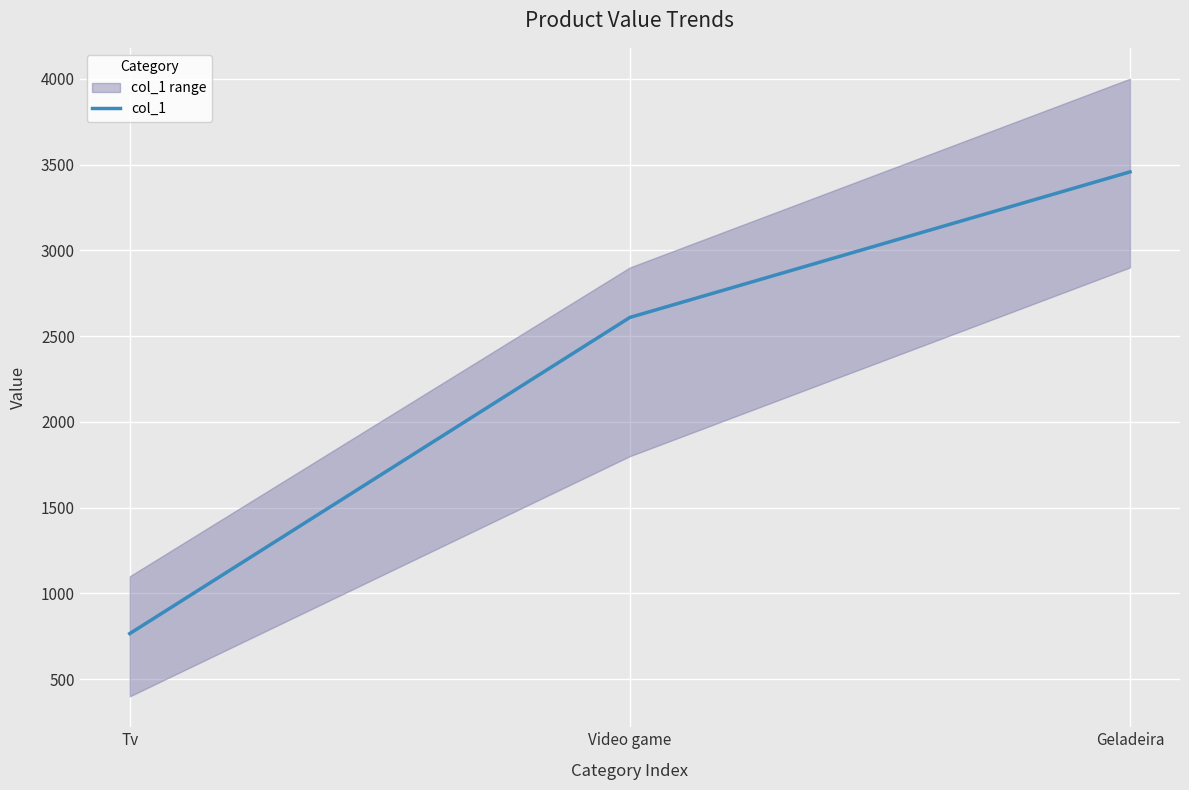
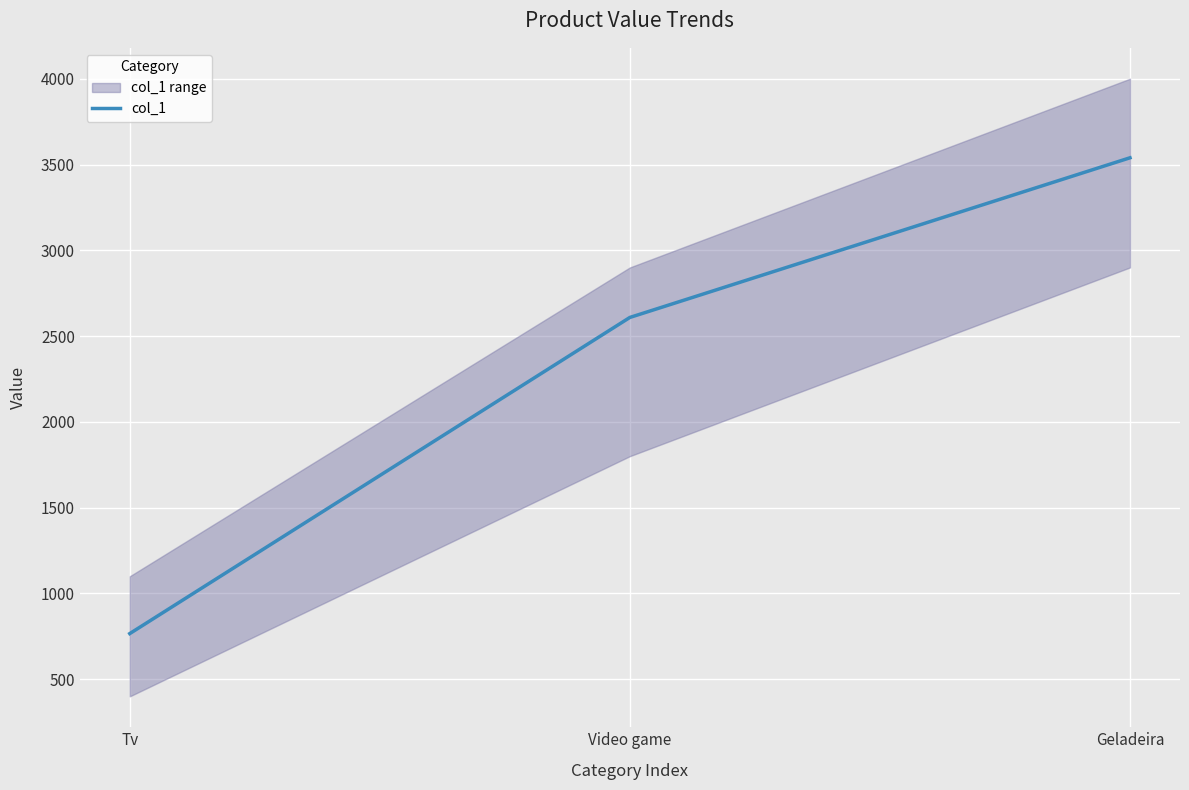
  {
    "col_1": {
      "Tv": 770,
      "Video game": 2610,
-     "Geladeira": 3460
+     "Geladeira": 3540
    }
  }
